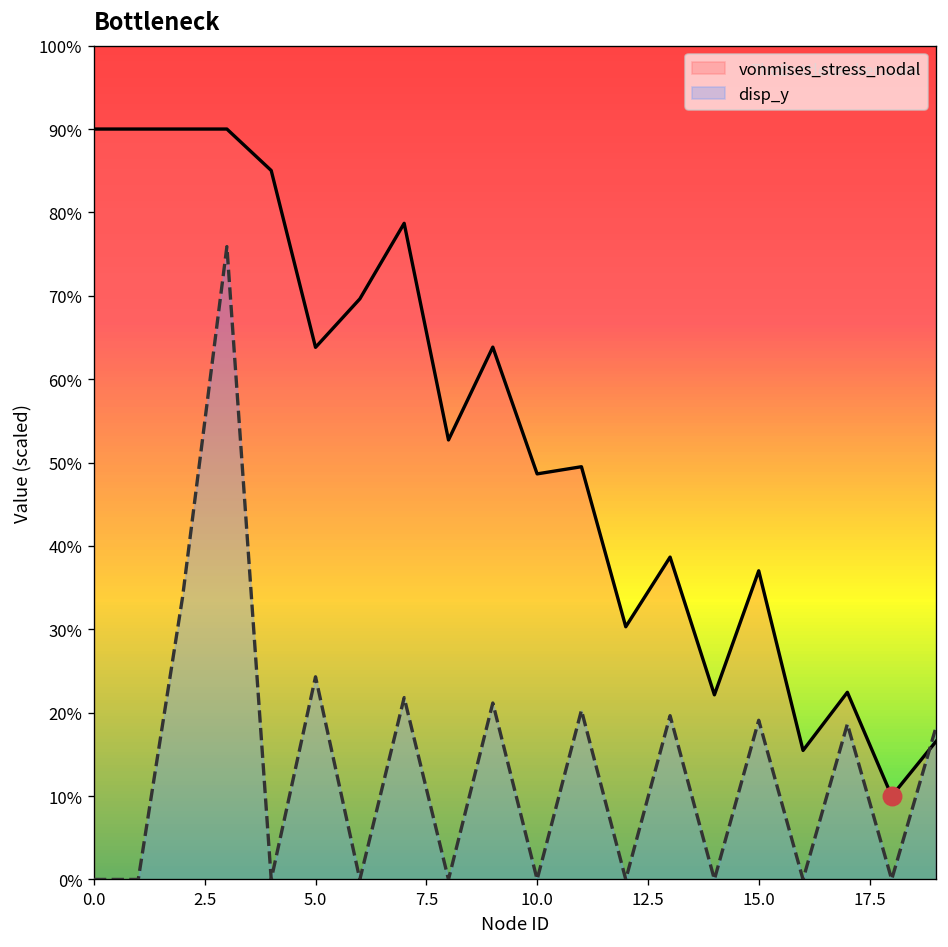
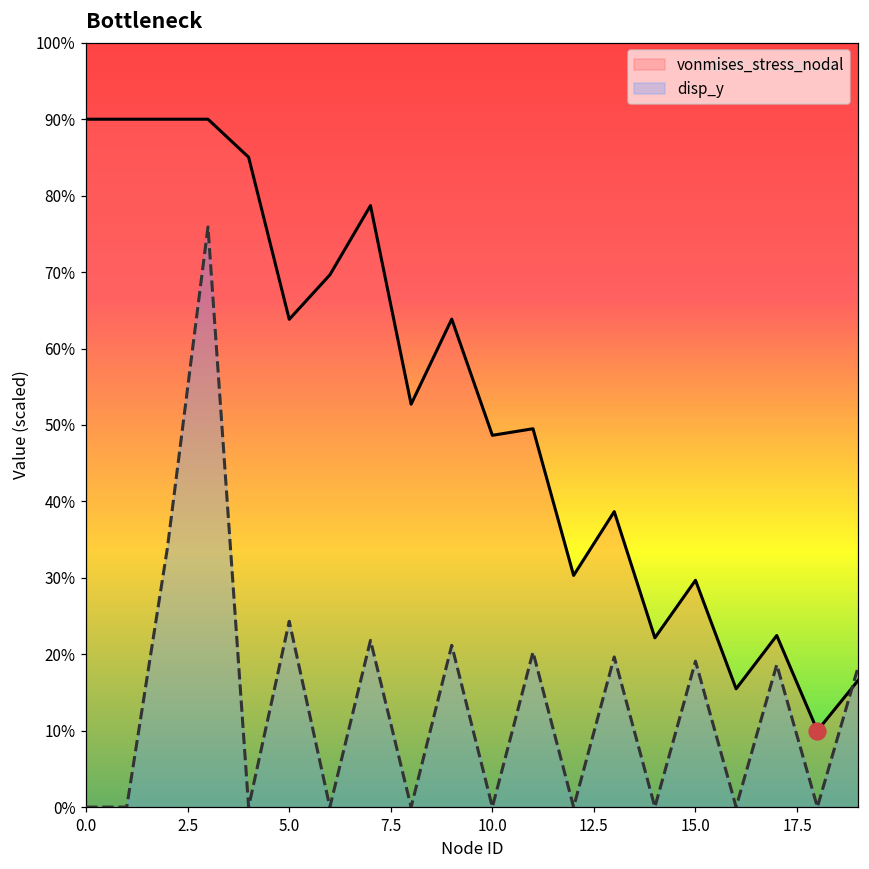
  {
    "vonmises_stress_nodal": {
      "0.0": "90%",
      "5.0": "64%",
      "10.0": "49%",
-     "15.0": "37%"
+     "15.0": "30%"
    },
    "disp_y": {
      "0.0": "0%",
      "5.0": "24%",
      "10.0": "0%",
      "15.0": "19%"
    }
  }
